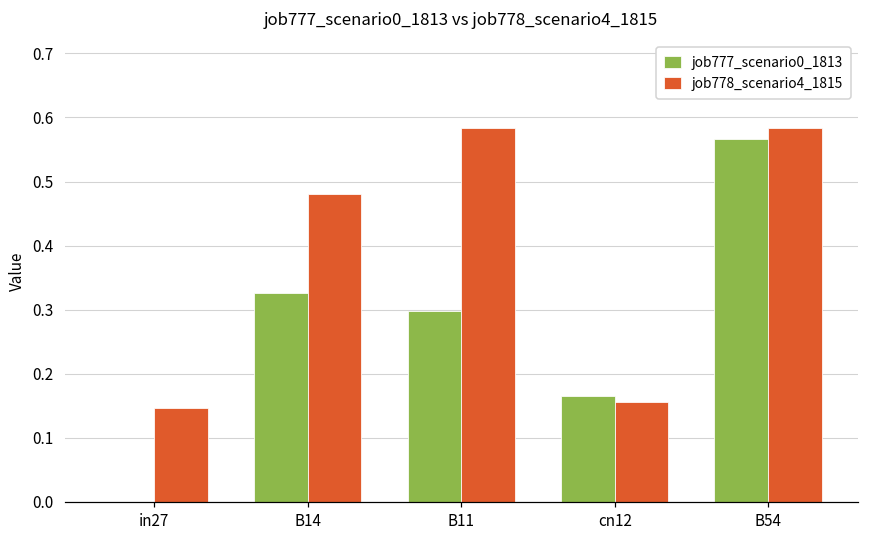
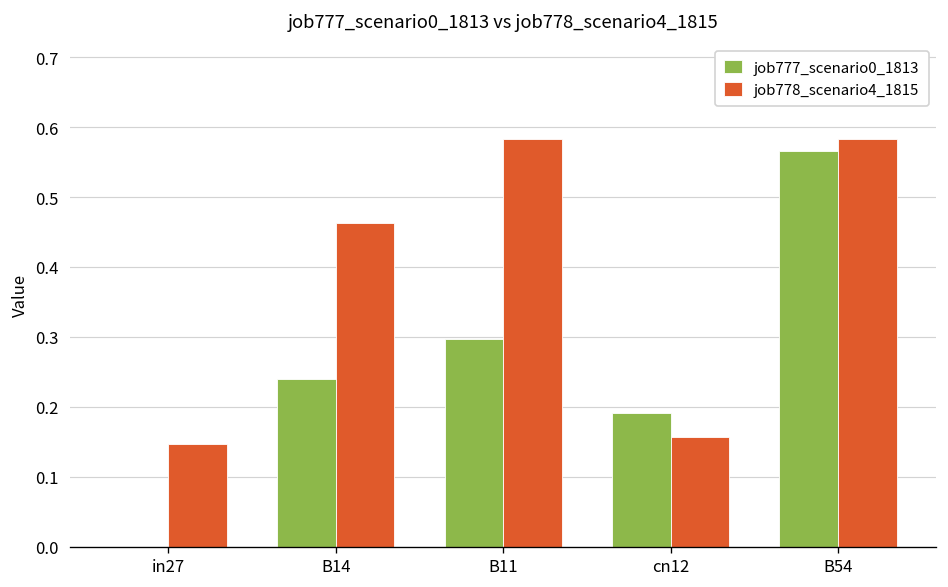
  {
    "job777_scenario0_1813": {
      "in27": 0.00,
-     "B14": 0.33,
+     "B14": 0.24,
      "B11": 0.30,
-     "cn12": 0.16,
+     "cn12": 0.19,
      "B54": 0.57
    },
    "job778_scenario4_1815": {
      "in27": 0.15,
-     "B14": 0.48,
+     "B14": 0.46,
      "B11": 0.58,
      "cn12": 0.16,
      "B54": 0.58
    }
  }
